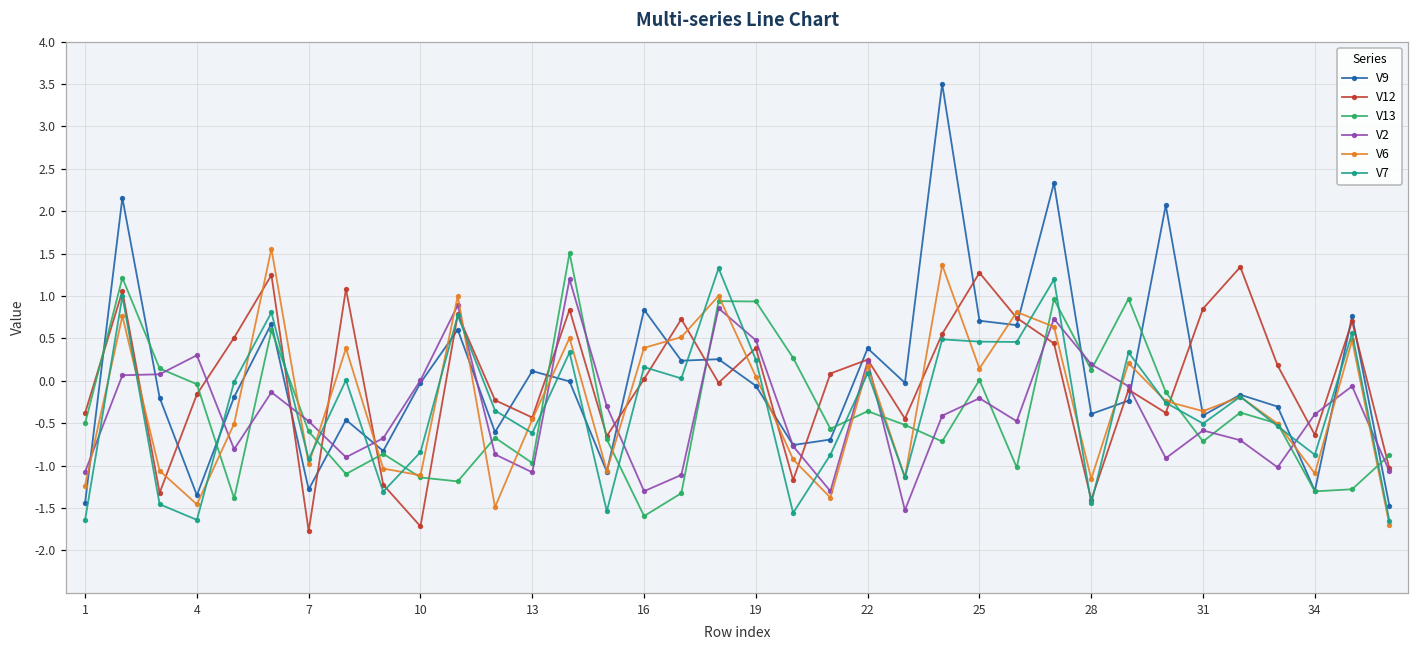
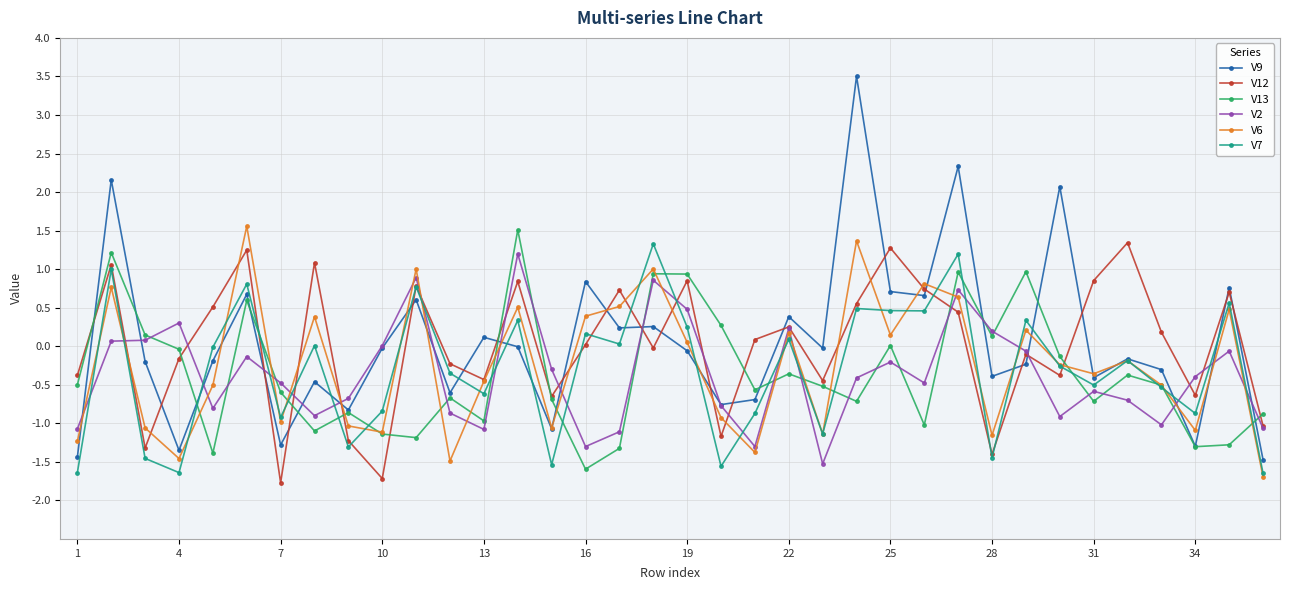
  {
    "V9": {
      "1": -1.4,
      "4": -1.3,
      "7": -1.3,
      "13": 0.1,
      "16": 0.8,
      "19": -0.1,
      "22": 0.4,
      "25": 0.7,
      "28": -0.4,
      "31": -0.4
    },
    "V12": {
      "1": -0.4,
      "4": -0.2,
      "7": -1.8,
      "10": -1.7,
      "16": 0.0,
-     "19": 0.4,
+     "19": 0.8,
      "25": 1.3,
      "28": -1.4,
      "31": 0.9,
      "34": -0.6
    },
    "V2": {
      "1": -1.1,
      "4": 0.3,
      "7": -0.5,
      "13": -1.1,
      "16": -1.3,
      "19": 0.5,
      "25": -0.2,
      "28": 0.2,
      "31": -0.6,
      "34": -0.4
    },
    "V6": {
      "1": -1.2,
      "4": -1.5,
      "7": -1.0,
      "16": 0.4,
      "19": 0.1,
      "22": 0.2,
      "25": 0.1,
      "28": -1.2,
      "31": -0.4,
      "34": -1.1
    }
  }
